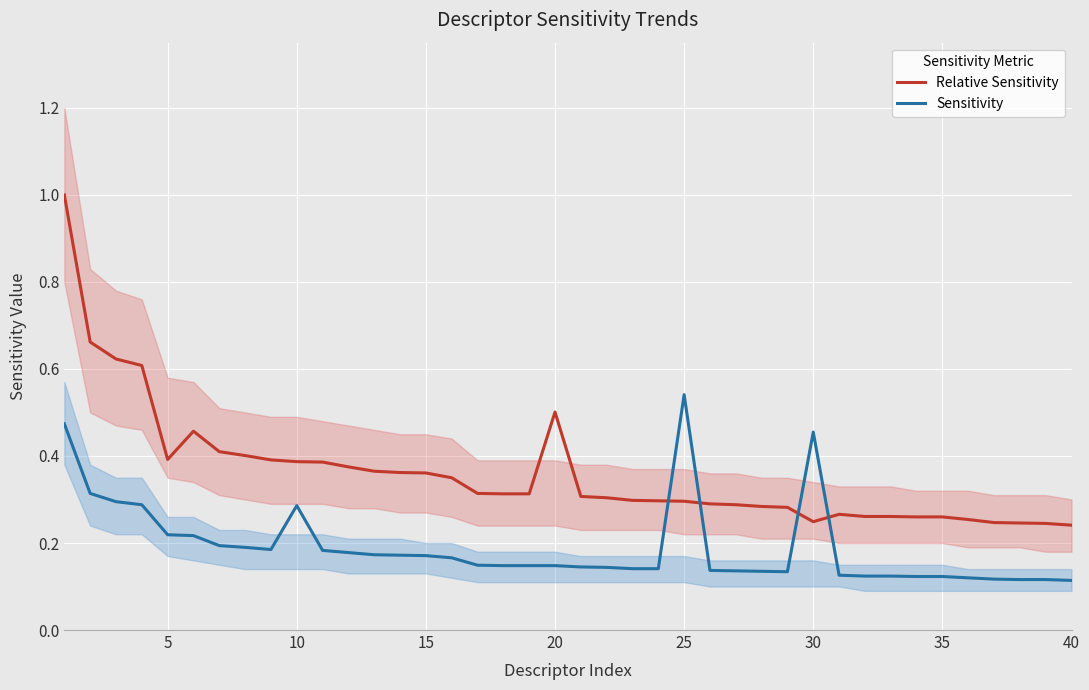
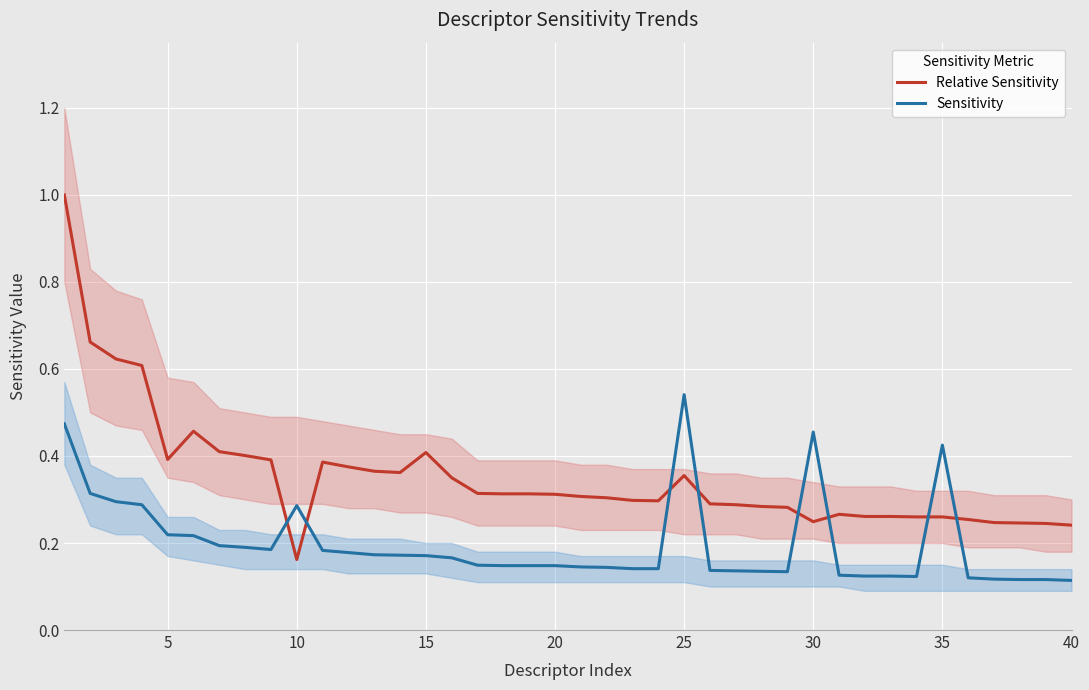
  {
    "Relative Sensitivity": {
      "5": 0.39,
-     "10": 0.39,
-     "15": 0.36,
-     "20": 0.50,
-     "25": 0.30,
+     "10": 0.16,
+     "15": 0.41,
+     "20": 0.31,
+     "25": 0.36,
      "30": 0.25,
      "35": 0.26,
      "40": 0.24
    },
    "Sensitivity": {
      "5": 0.22,
      "10": 0.29,
      "15": 0.17,
      "20": 0.15,
      "25": 0.54,
      "30": 0.46,
-     "35": 0.12,
+     "35": 0.43,
      "40": 0.11
    }
  }
